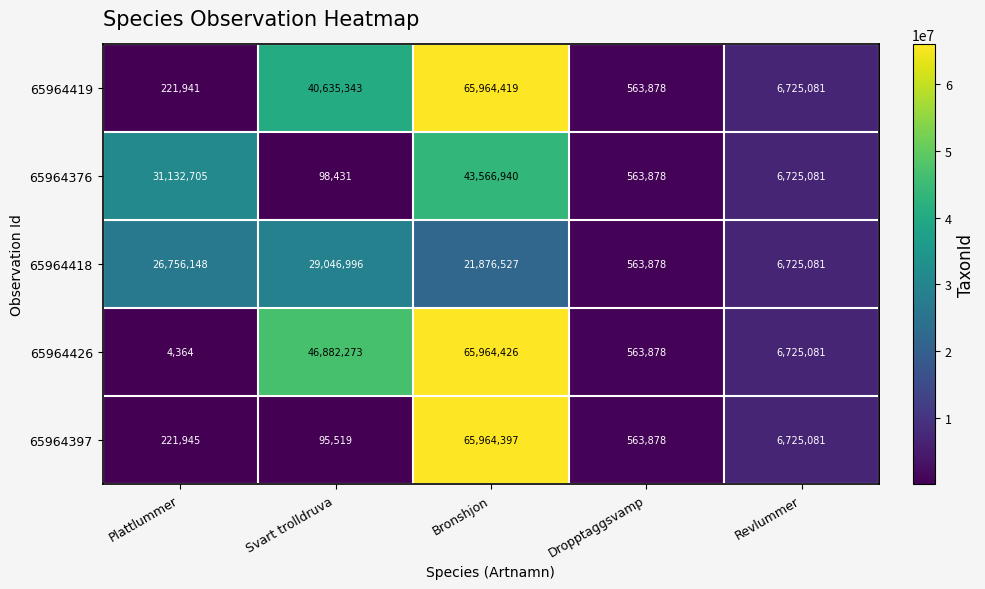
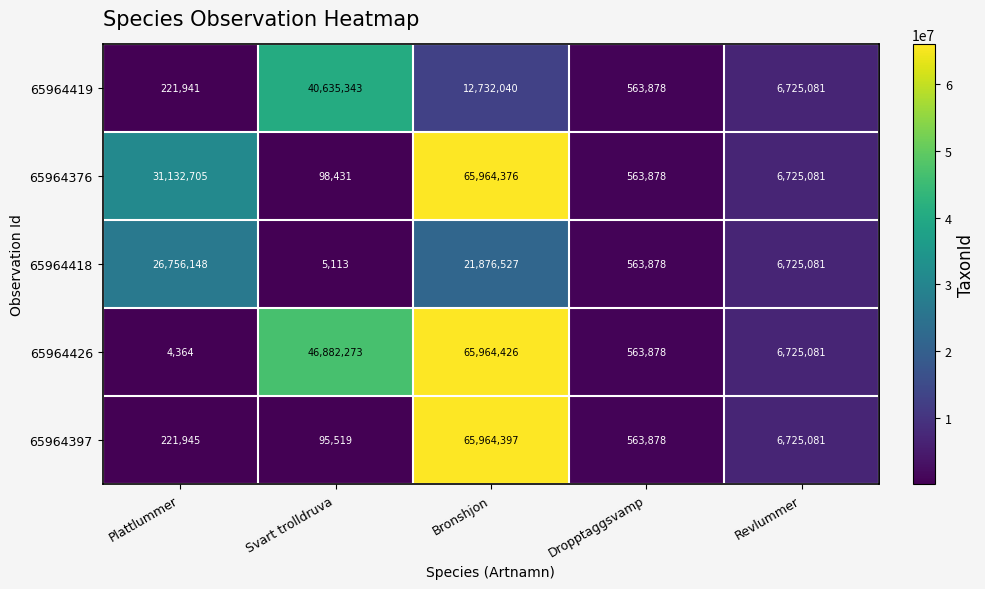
  {
    "65964419": {
      "Plattlummer": "221,941",
      "Svart trolldruva": "40,635,343",
-     "Bronshjon": "65,964,419",
+     "Bronshjon": "12,732,040",
      "Dropptaggsvamp": "563,878",
      "Revlummer": "6,725,081"
    },
    "65964376": {
      "Plattlummer": "31,132,705",
      "Svart trolldruva": "98,431",
-     "Bronshjon": "43,566,940",
+     "Bronshjon": "65,964,376",
      "Dropptaggsvamp": "563,878",
      "Revlummer": "6,725,081"
    },
    "65964418": {
      "Plattlummer": "26,756,148",
-     "Svart trolldruva": "29,046,996",
+     "Svart trolldruva": "5,113",
      "Bronshjon": "21,876,527",
      "Dropptaggsvamp": "563,878",
      "Revlummer": "6,725,081"
    },
    "65964426": {
      "Plattlummer": "4,364",
      "Svart trolldruva": "46,882,273",
      "Bronshjon": "65,964,426",
      "Dropptaggsvamp": "563,878",
      "Revlummer": "6,725,081"
    },
    "65964397": {
      "Plattlummer": "221,945",
      "Svart trolldruva": "95,519",
      "Bronshjon": "65,964,397",
      "Dropptaggsvamp": "563,878",
      "Revlummer": "6,725,081"
    }
  }
